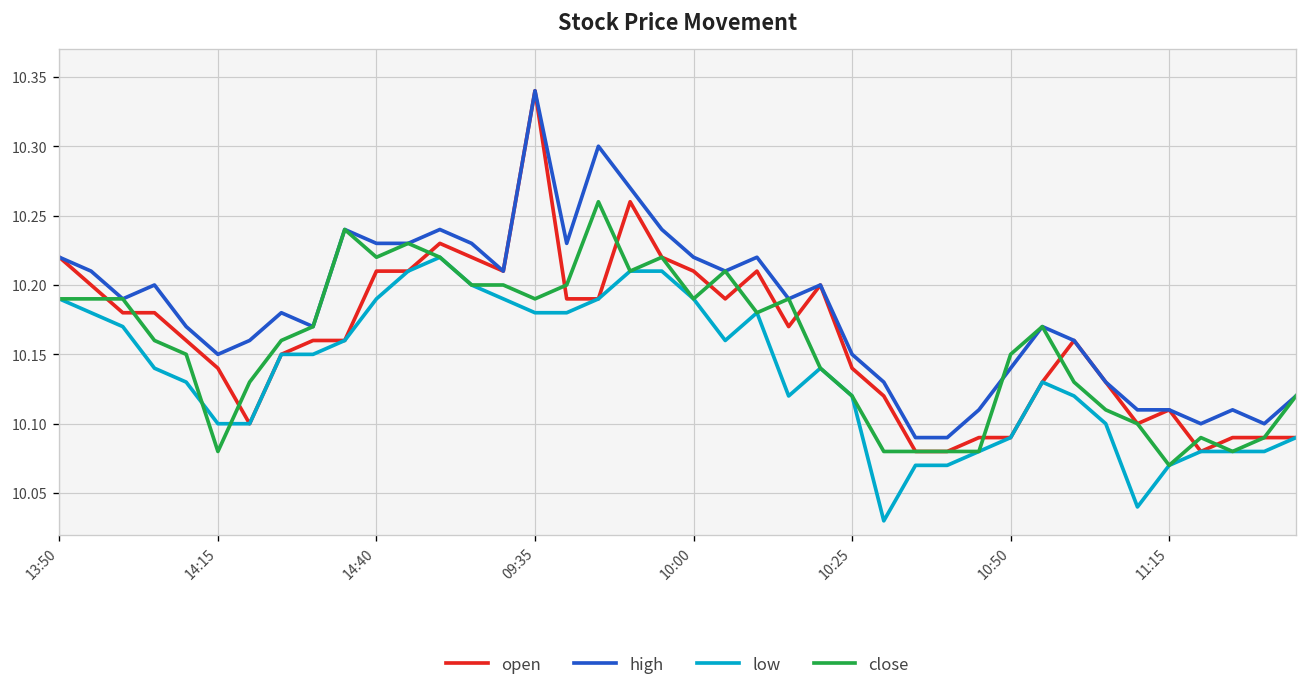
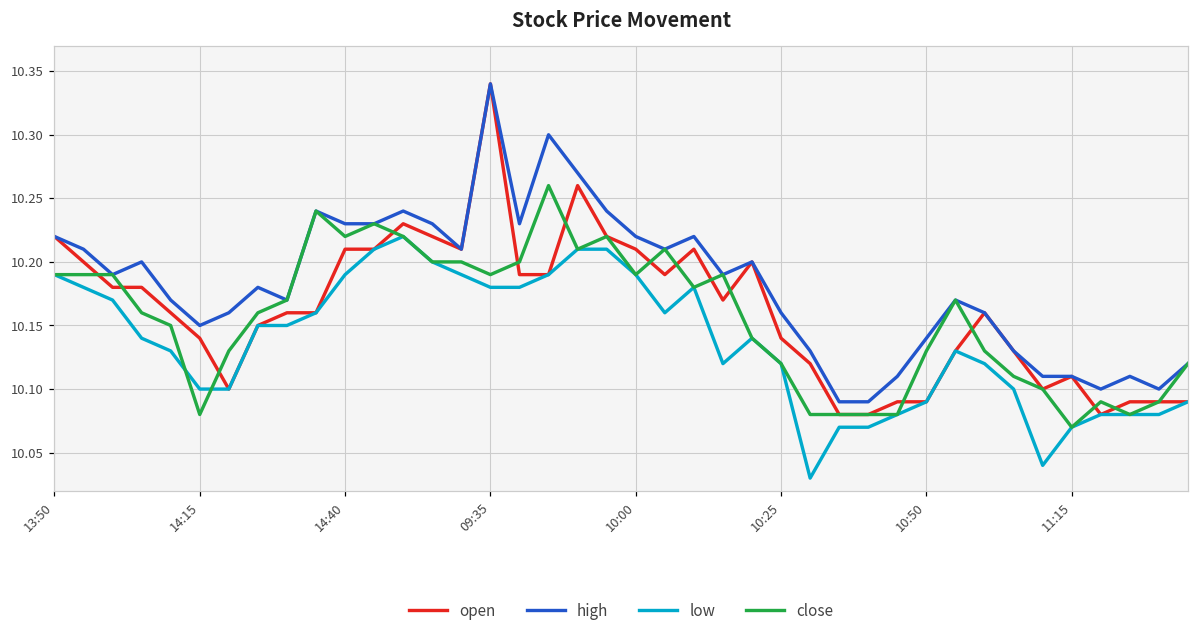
  {
    "open": {
      "14:15": 10.14,
      "14:40": 10.21,
      "10:00": 10.21,
      "10:25": 10.14
    },
    "high": {
      "14:15": 10.15,
      "14:40": 10.23,
      "10:00": 10.22,
-     "10:25": 10.15,
+     "10:25": 10.16,
      "10:50": 10.14
    },
    "low": {
      "14:15": 10.10,
      "14:40": 10.19,
      "09:35": 10.18
    },
    "close": {
      "14:15": 10.08,
      "14:40": 10.22,
      "09:35": 10.19,
-     "10:50": 10.15
+     "10:50": 10.13
    }
  }
